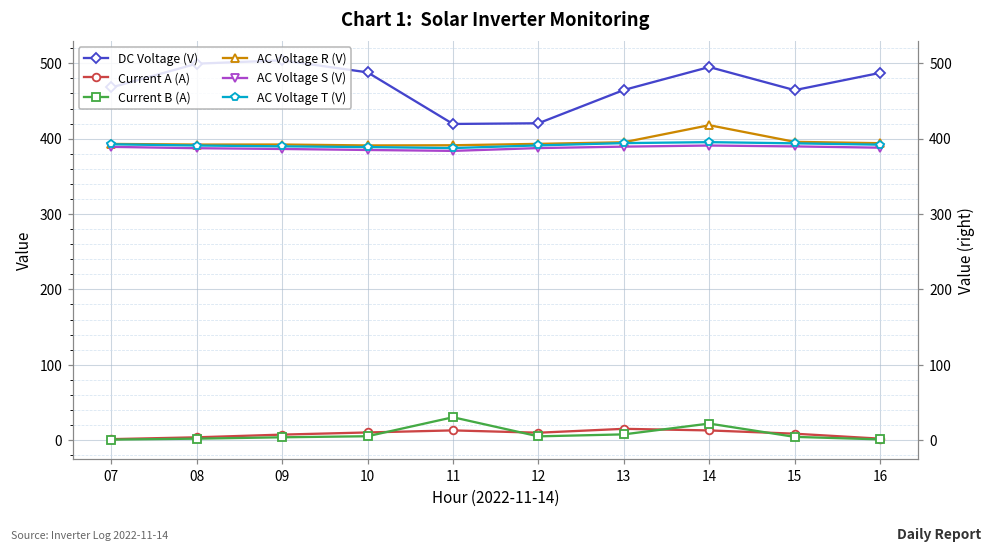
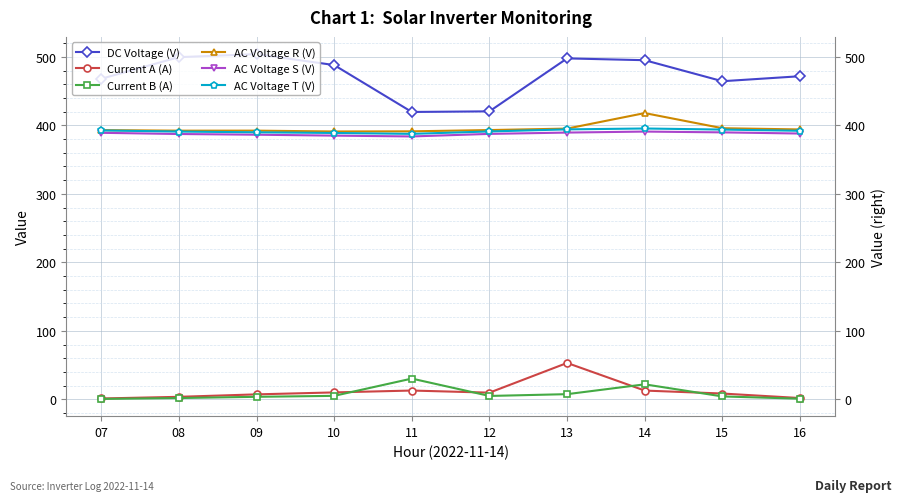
  {
    "DC Voltage (V)": {
      "10": 490,
      "11": 420,
      "12": 420,
-     "13": 460,
+     "13": 500,
      "14": 500,
      "15": 460,
-     "16": 490
+     "16": 470
    },
    "Current A (A)": {
      "10": 10,
      "11": 10,
      "12": 10,
-     "13": 10,
+     "13": 50,
      "14": 10,
      "15": 10
    },
    "Current B (A)": {
      "10": 10,
      "11": 30,
      "12": 0,
      "13": 10,
      "14": 20,
      "15": 0
    },
    "AC Voltage R (V)": {
      "11": 390,
      "14": 420
    },
    "AC Voltage S (V)": {
      "10": 380,
      "13": 390,
      "14": 390,
      "15": 390,
      "16": 390
    },
    "AC Voltage T (V)": {
      "14": 400
    }
  }
